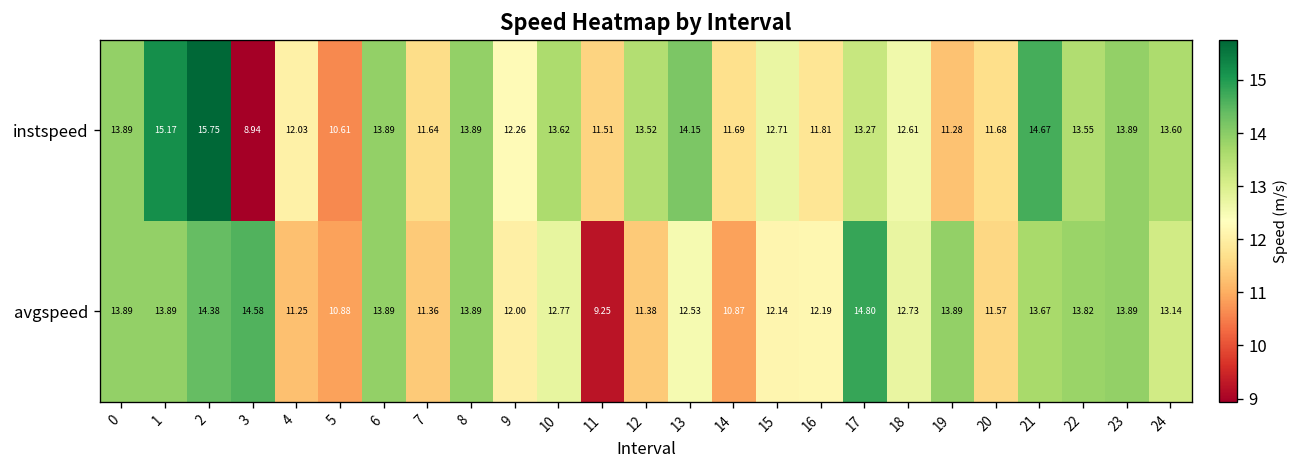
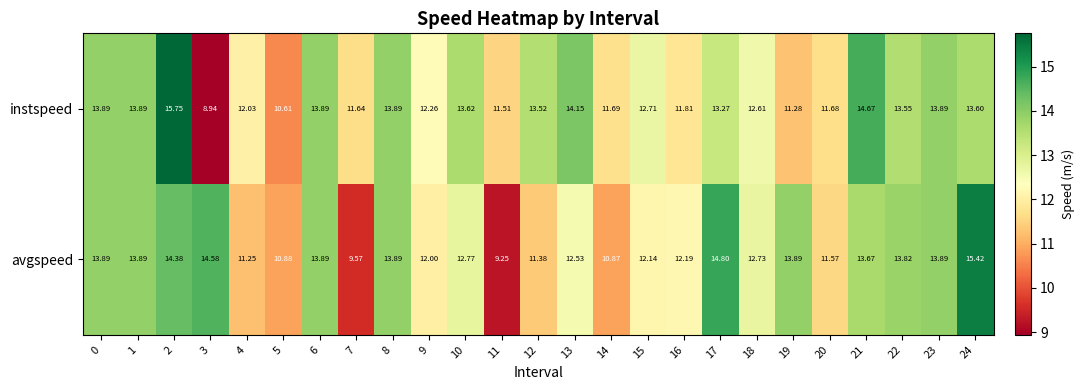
  {
    "instspeed": {
      "0": 13.89,
-     "1": 15.17,
+     "1": 13.89,
      "2": 15.75,
      "3": 8.94,
      "4": 12.03,
      "5": 10.61,
      "6": 13.89,
      "7": 11.64,
      "8": 13.89,
      "9": 12.26,
      "10": 13.62,
      "11": 11.51,
      "12": 13.52,
      "13": 14.15,
      "14": 11.69,
      "15": 12.71,
      "16": 11.81,
      "17": 13.27,
      "18": 12.61,
      "19": 11.28,
      "20": 11.68,
      "21": 14.67,
      "22": 13.55,
      "23": 13.89,
      "24": 13.60
    },
    "avgspeed": {
      "0": 13.89,
      "1": 13.89,
      "2": 14.38,
      "3": 14.58,
      "4": 11.25,
      "5": 10.88,
      "6": 13.89,
-     "7": 11.36,
+     "7": 9.57,
      "8": 13.89,
      "9": 12.00,
      "10": 12.77,
      "11": 9.25,
      "12": 11.38,
      "13": 12.53,
      "14": 10.87,
      "15": 12.14,
      "16": 12.19,
      "17": 14.80,
      "18": 12.73,
      "19": 13.89,
      "20": 11.57,
      "21": 13.67,
      "22": 13.82,
      "23": 13.89,
-     "24": 13.14
+     "24": 15.42
    }
  }
